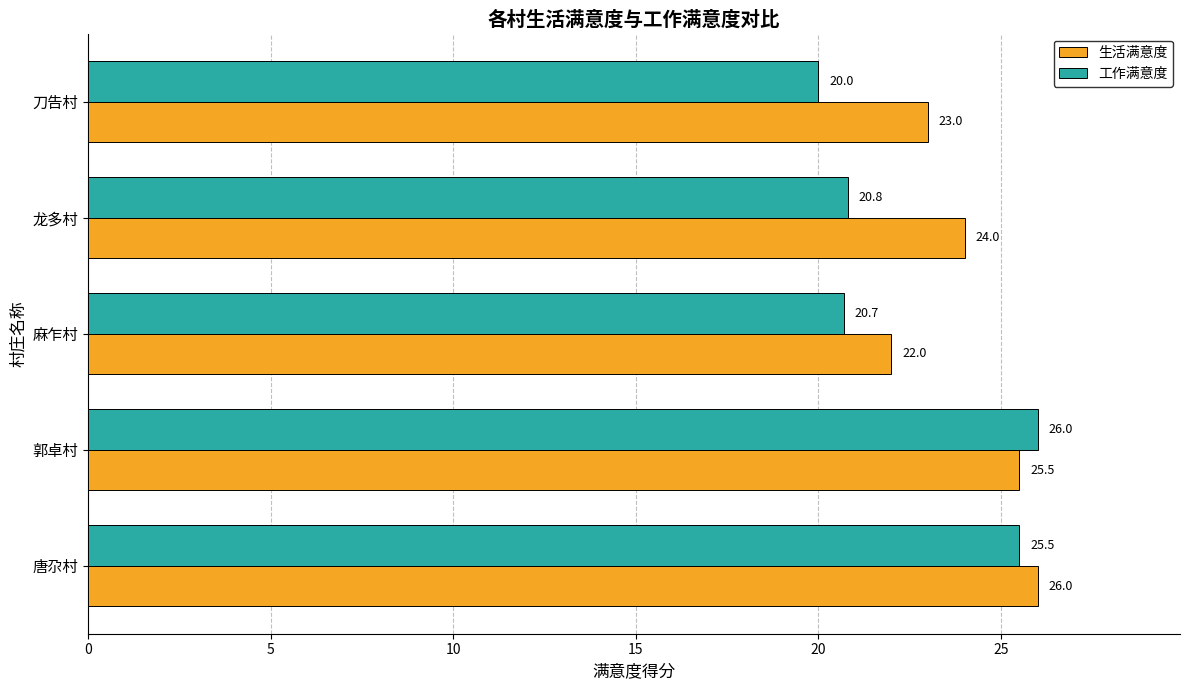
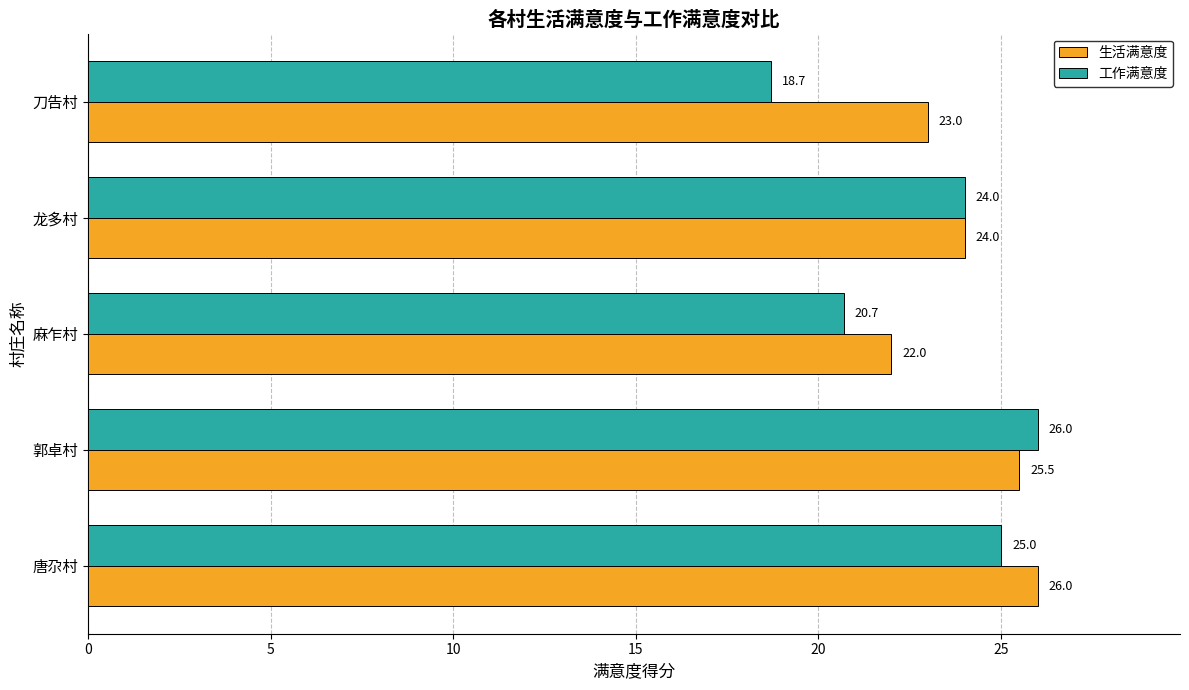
  {
    "生活满意度": {
      "刀告村": 23.0,
      "龙多村": 24.0,
      "麻乍村": 22.0,
      "郭卓村": 25.5,
      "唐尕村": 26.0
    },
    "工作满意度": {
-     "刀告村": 20.0,
-     "龙多村": 20.8,
+     "刀告村": 18.7,
+     "龙多村": 24.0,
      "麻乍村": 20.7,
      "郭卓村": 26.0,
-     "唐尕村": 25.5
+     "唐尕村": 25.0
    }
  }
